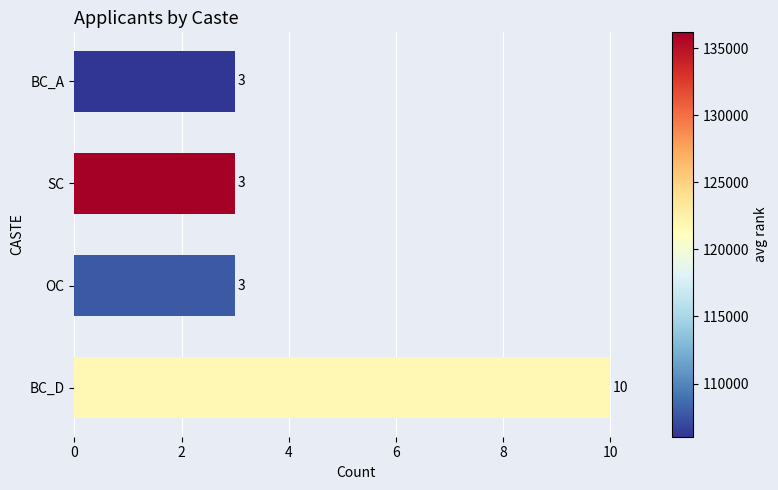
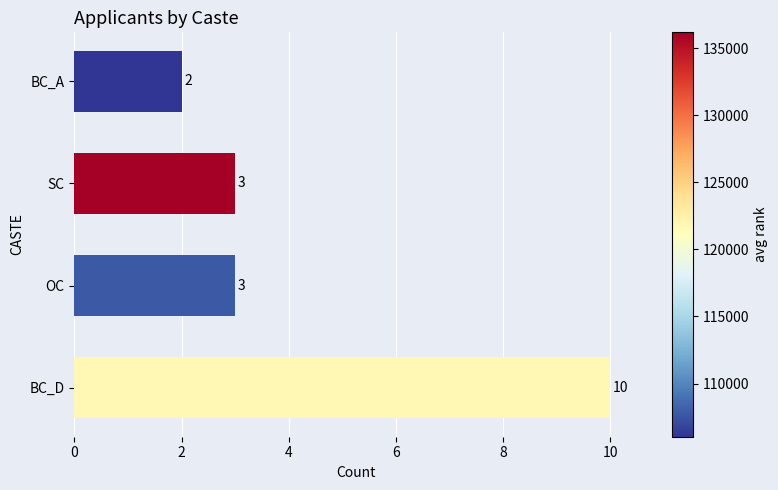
  {
-   "BC_A": 3,
+   "BC_A": 2,
    "SC": 3,
    "OC": 3,
    "BC_D": 10
  }
